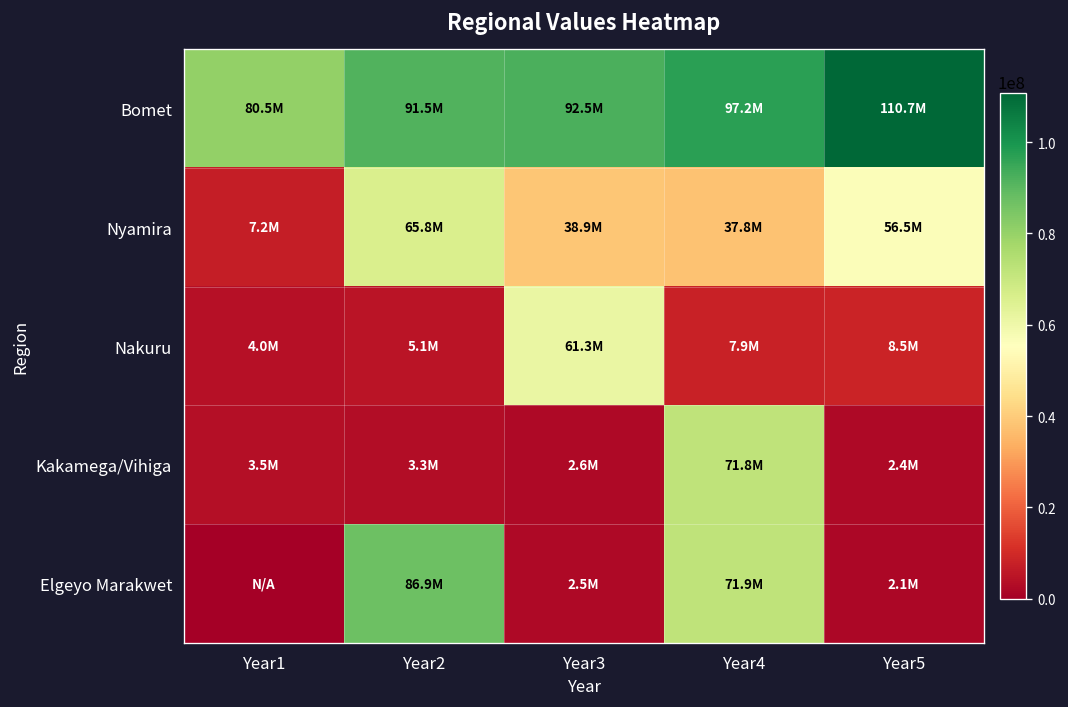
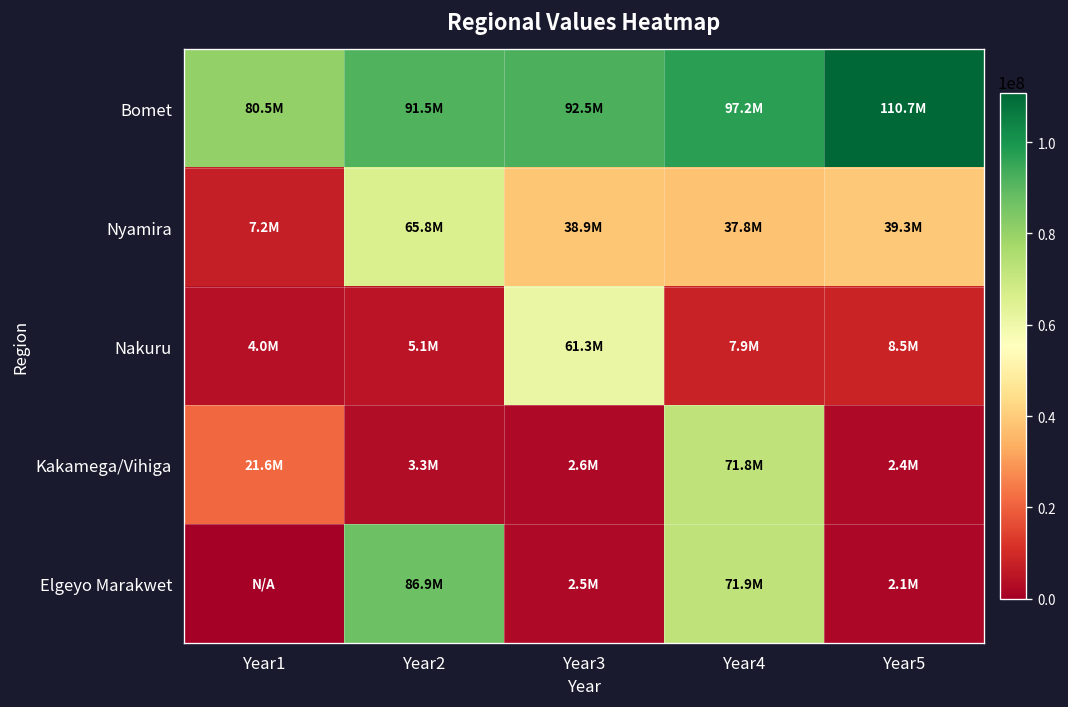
  {
    "Bomet": {
      "Year1": "80.5M",
      "Year2": "91.5M",
      "Year3": "92.5M",
      "Year4": "97.2M",
      "Year5": "110.7M"
    },
    "Nyamira": {
      "Year1": "7.2M",
      "Year2": "65.8M",
      "Year3": "38.9M",
      "Year4": "37.8M",
-     "Year5": "56.5M"
+     "Year5": "39.3M"
    },
    "Nakuru": {
      "Year1": "4.0M",
      "Year2": "5.1M",
      "Year3": "61.3M",
      "Year4": "7.9M",
      "Year5": "8.5M"
    },
    "Kakamega/Vihiga": {
-     "Year1": "3.5M",
+     "Year1": "21.6M",
      "Year2": "3.3M",
      "Year3": "2.6M",
      "Year4": "71.8M",
      "Year5": "2.4M"
    },
    "Elgeyo Marakwet": {
      "Year2": "86.9M",
      "Year3": "2.5M",
      "Year4": "71.9M",
      "Year5": "2.1M"
    }
  }
